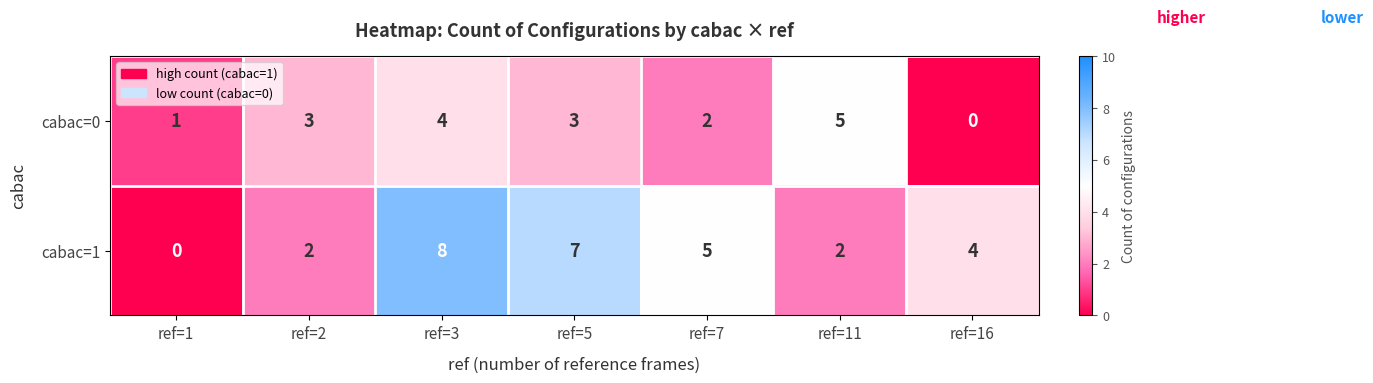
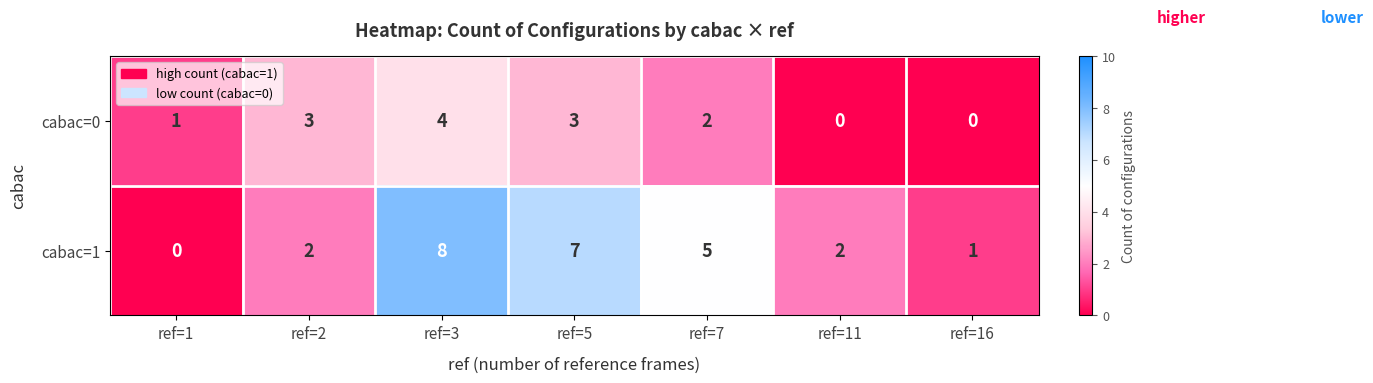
  {
    "cabac=0": {
      "ref=1": 1,
      "ref=2": 3,
      "ref=3": 4,
      "ref=5": 3,
      "ref=7": 2,
-     "ref=11": 5,
+     "ref=11": 0,
      "ref=16": 0
    },
    "cabac=1": {
      "ref=1": 0,
      "ref=2": 2,
      "ref=3": 8,
      "ref=5": 7,
      "ref=7": 5,
      "ref=11": 2,
-     "ref=16": 4
+     "ref=16": 1
    }
  }
